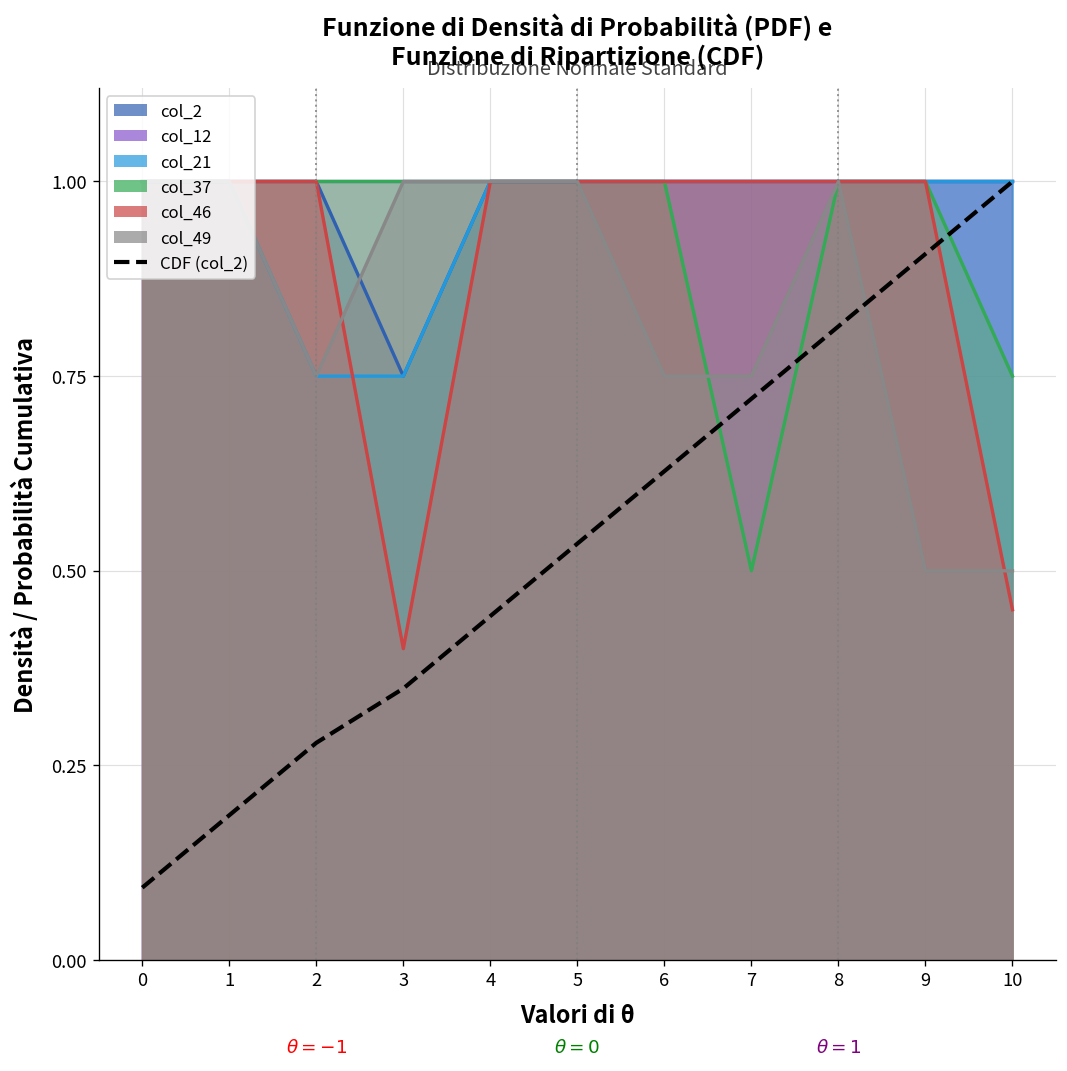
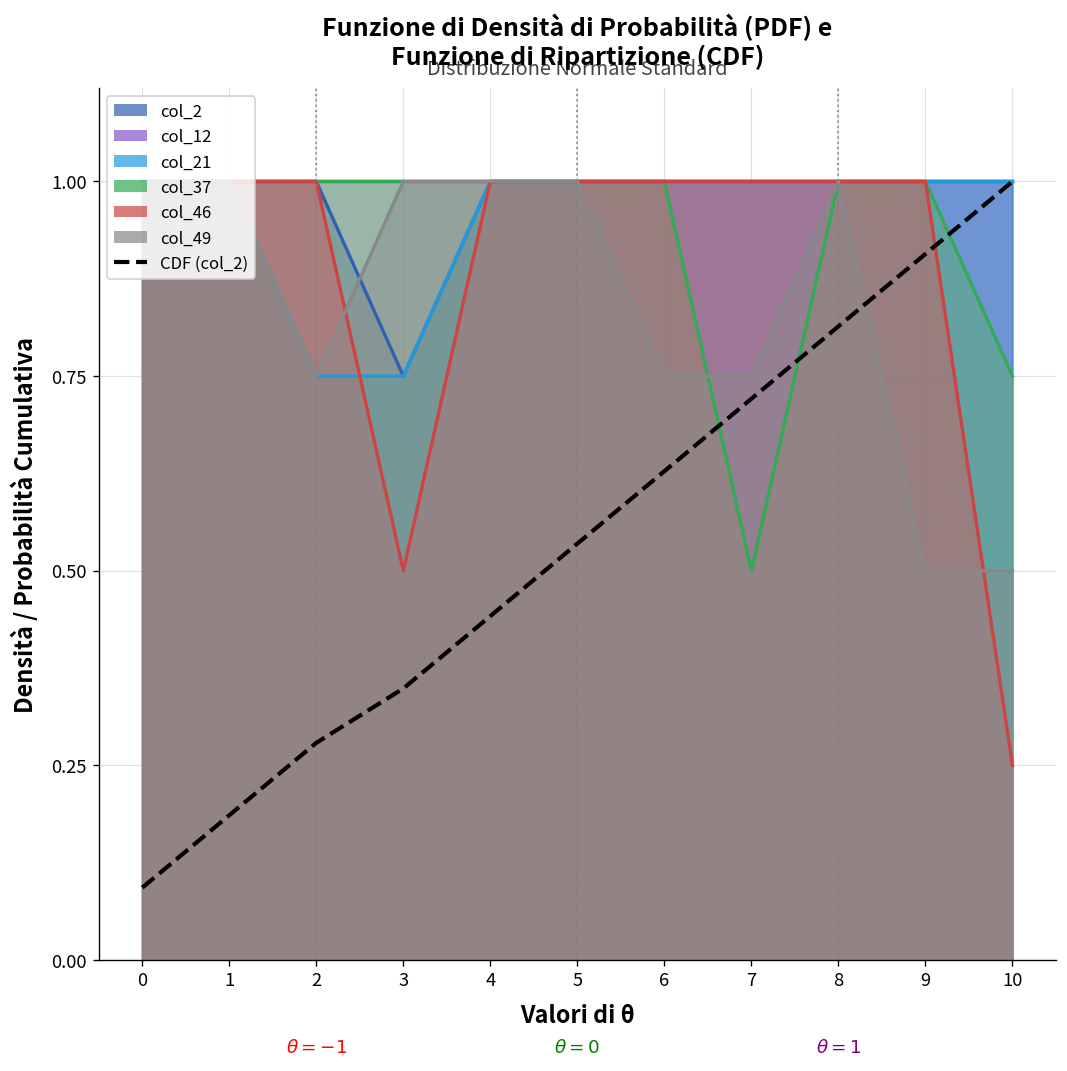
  {
    "col_46": {
-     "3": 0.4,
-     "10": 0.45
+     "3": 0.5,
+     "10": 0.25
    },
    "CDF (col_2)": {
      "0": 0.09,
      "1": 0.19,
      "2": 0.28,
      "3": 0.35,
      "4": 0.44,
      "5": 0.53,
      "6": 0.63,
      "7": 0.72,
      "8": 0.81,
      "9": 0.91
    }
  }
